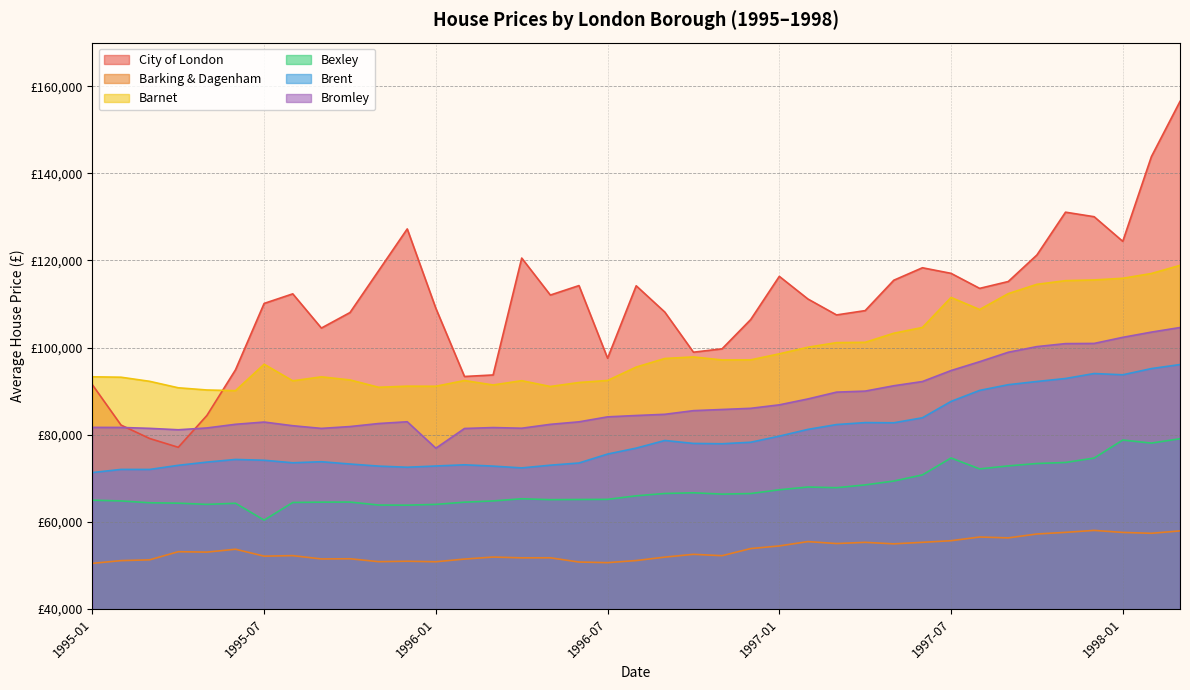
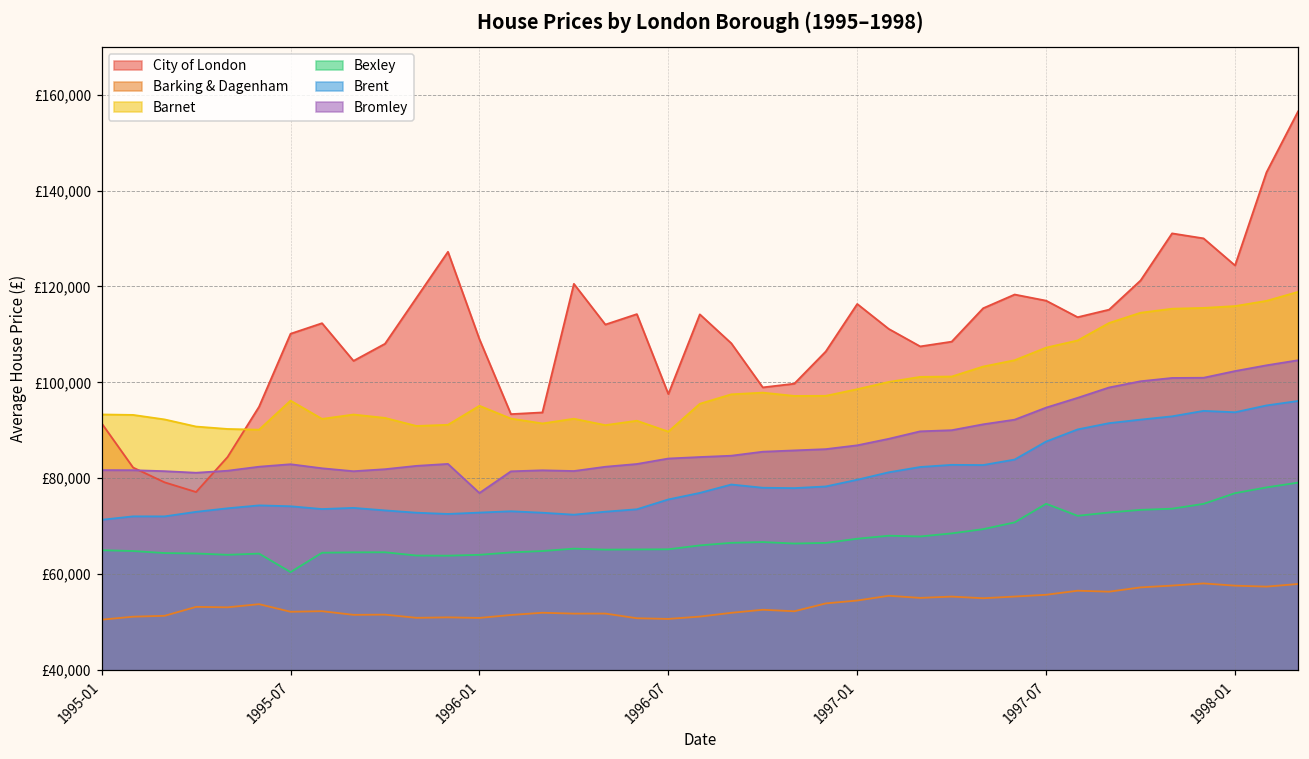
  {
    "Barnet": {
      "1995-01": "£93,000",
      "1995-07": "£96,000",
-     "1996-01": "£91,000",
-     "1996-07": "£92,000",
+     "1996-01": "£95,000",
+     "1996-07": "£90,000",
      "1997-01": "£99,000",
-     "1997-07": "£112,000",
+     "1997-07": "£107,000",
      "1998-01": "£116,000"
    },
    "Bexley": {
      "1995-01": "£65,000",
      "1995-07": "£60,000",
      "1996-01": "£64,000",
      "1996-07": "£65,000",
      "1997-01": "£67,000",
      "1997-07": "£75,000",
-     "1998-01": "£79,000"
+     "1998-01": "£77,000"
    },
    "Brent": {
      "1995-01": "£71,000",
      "1995-07": "£74,000",
      "1996-01": "£73,000",
      "1996-07": "£76,000",
      "1997-01": "£80,000",
      "1997-07": "£88,000",
      "1998-01": "£94,000"
    },
    "Bromley": {
      "1995-01": "£82,000",
      "1995-07": "£83,000",
      "1996-01": "£77,000",
      "1996-07": "£84,000",
      "1997-01": "£87,000",
      "1997-07": "£95,000",
      "1998-01": "£102,000"
    }
  }
